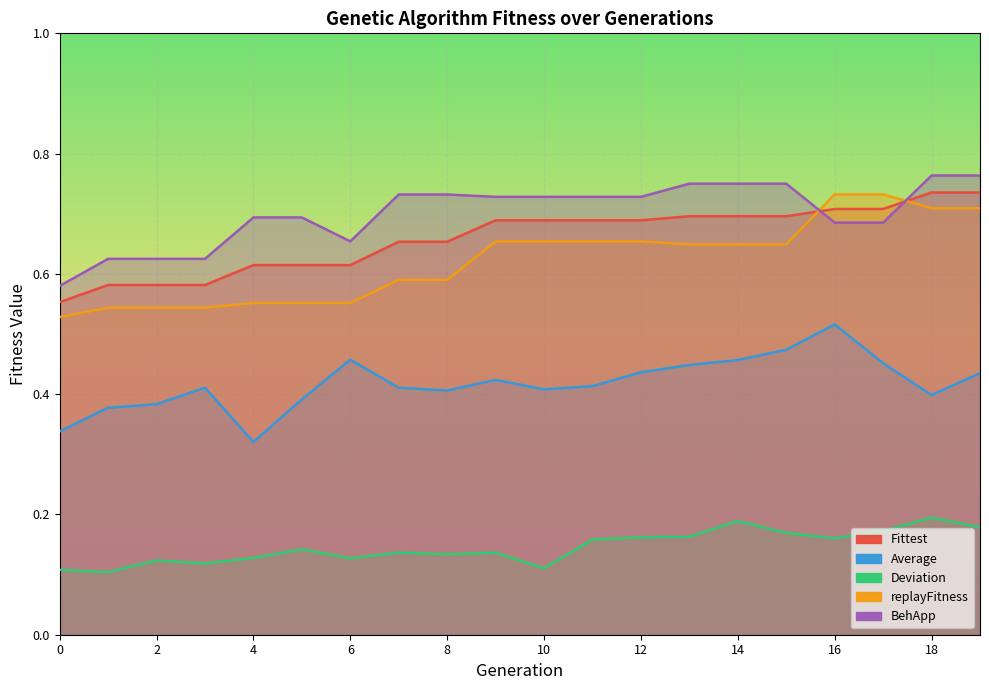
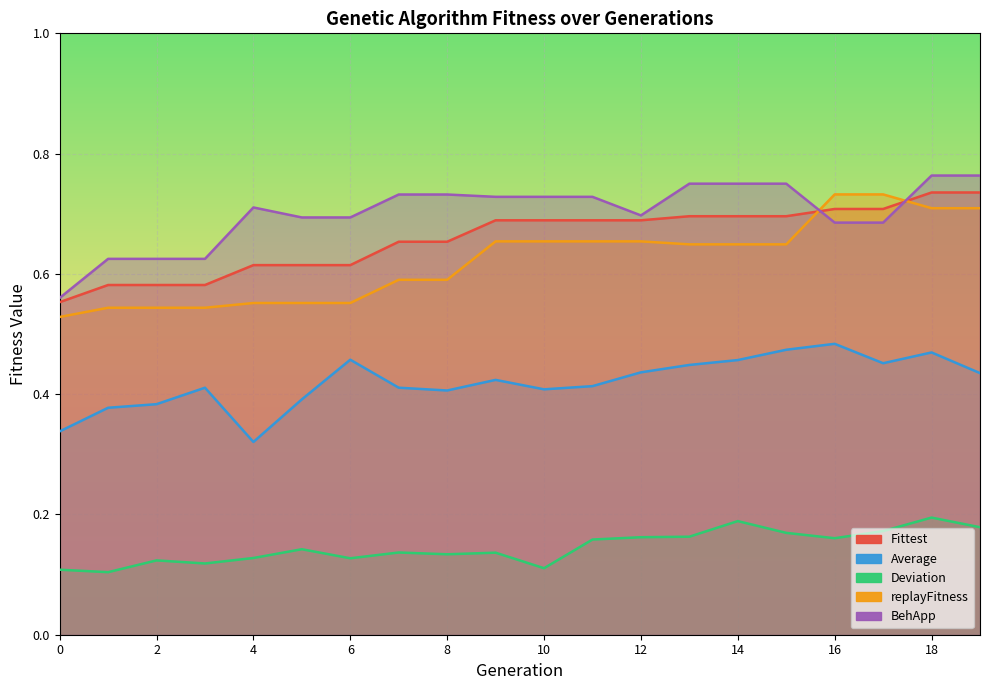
  {
    "Average": {
      "0": 0.34,
      "2": 0.38,
      "4": 0.32,
      "6": 0.46,
      "8": 0.41,
      "10": 0.41,
      "12": 0.44,
      "14": 0.46,
-     "16": 0.52,
-     "18": 0.40
+     "16": 0.48,
+     "18": 0.47
    },
    "Deviation": {
      "0": 0.11,
      "2": 0.12,
      "4": 0.13,
      "6": 0.13,
      "8": 0.13,
      "10": 0.11,
      "12": 0.16,
      "14": 0.19,
      "16": 0.16,
      "18": 0.19
    },
    "BehApp": {
-     "0": 0.58,
+     "0": 0.56,
      "2": 0.63,
-     "4": 0.69,
-     "6": 0.65,
+     "4": 0.71,
+     "6": 0.69,
      "8": 0.73,
      "10": 0.73,
-     "12": 0.73,
+     "12": 0.70,
      "14": 0.75,
      "16": 0.69,
      "18": 0.76
    }
  }
